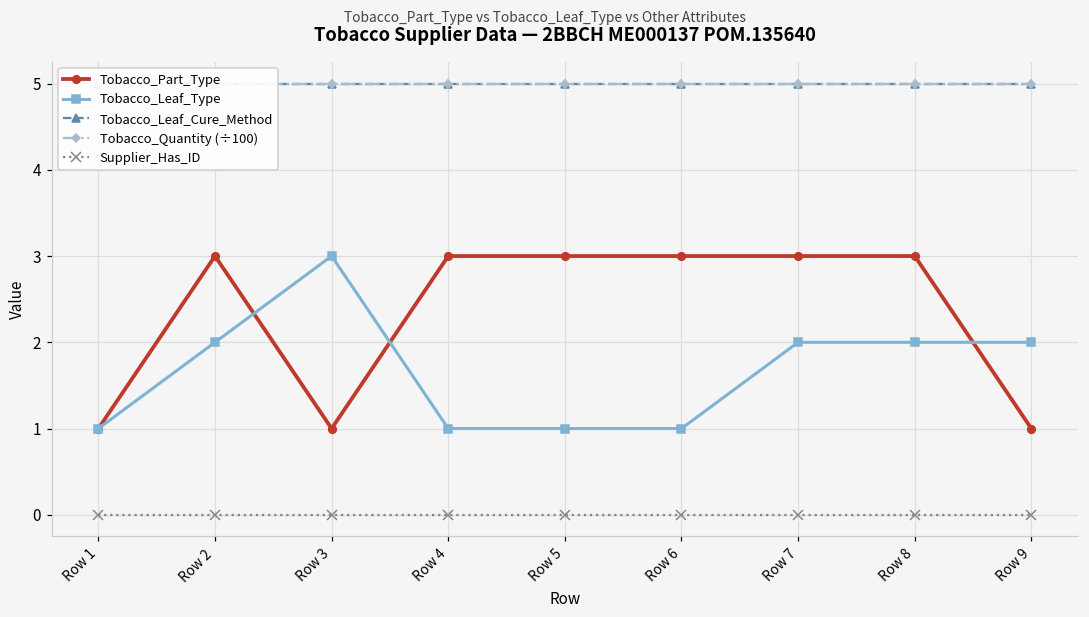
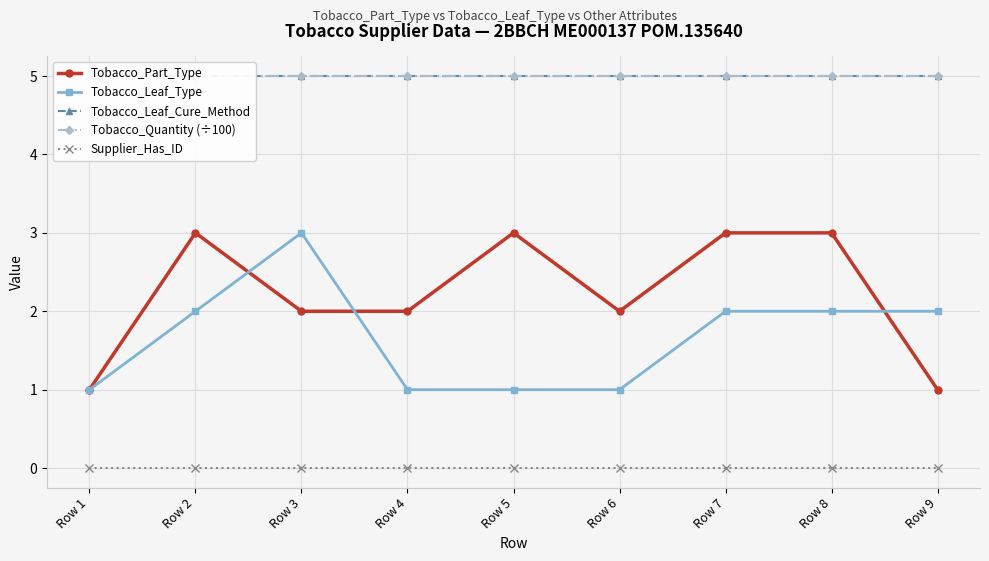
  {
    "Tobacco_Part_Type": {
      "Row 2": 3,
-     "Row 3": 1,
-     "Row 4": 3,
+     "Row 3": 2,
+     "Row 4": 2,
      "Row 5": 3,
-     "Row 6": 3,
+     "Row 6": 2,
      "Row 7": 3,
      "Row 8": 3,
      "Row 9": 1
    },
    "Supplier_Has_ID": {
      "Row 1": 0,
      "Row 2": 0,
      "Row 3": 0,
      "Row 4": 0,
      "Row 5": 0,
      "Row 6": 0,
      "Row 7": 0,
      "Row 8": 0,
      "Row 9": 0
    }
  }
